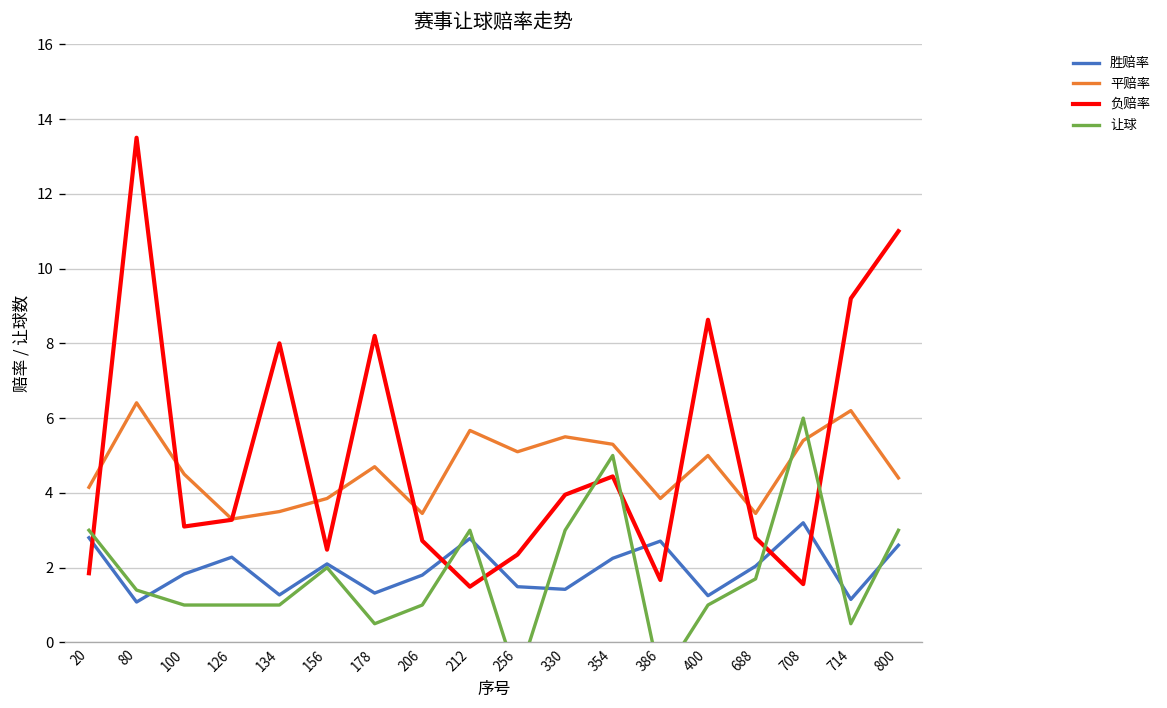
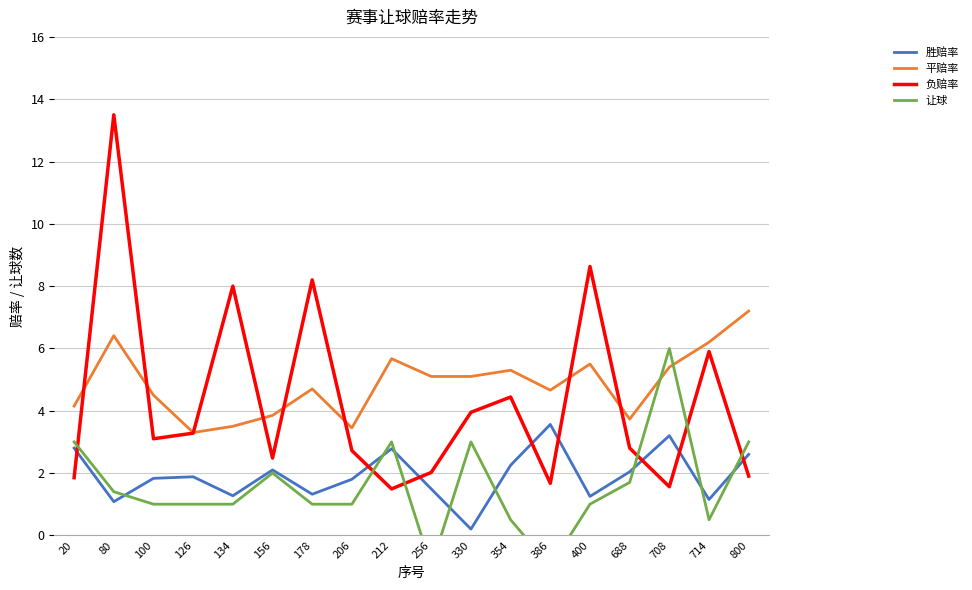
  {
    "胜赔率": {
      "20": 2.8,
      "80": 1.1,
      "100": 1.8,
-     "126": 2.3,
+     "126": 1.9,
      "134": 1.3,
      "156": 2.1,
      "178": 1.3,
      "206": 1.8,
      "212": 2.8,
      "256": 1.5,
-     "330": 1.4,
+     "330": 0.2,
      "354": 2.3,
-     "386": 2.7,
+     "386": 3.6,
      "400": 1.3,
      "688": 2.0,
      "708": 3.2,
      "714": 1.2,
      "800": 2.6
    },
    "平赔率": {
      "20": 4.2,
      "80": 6.4,
      "100": 4.5,
      "134": 3.5,
      "156": 3.9,
      "178": 4.7,
      "206": 3.5,
      "212": 5.7,
      "256": 5.1,
-     "330": 5.5,
+     "330": 5.1,
      "354": 5.3,
-     "386": 3.9,
-     "400": 5.0,
-     "688": 3.5,
+     "386": 4.7,
+     "400": 5.5,
+     "688": 3.7,
      "708": 5.4,
      "714": 6.2,
-     "800": 4.4
+     "800": 7.2
    },
    "负赔率": {
      "20": 1.9,
      "80": 13.5,
      "100": 3.1,
      "134": 8.0,
      "156": 2.5,
      "178": 8.2,
      "206": 2.7,
      "212": 1.5,
-     "256": 2.4,
+     "256": 2.0,
      "330": 4.0,
      "354": 4.4,
      "386": 1.7,
      "400": 8.6,
      "688": 2.8,
      "708": 1.6,
-     "714": 9.2,
-     "800": 11.0
+     "714": 5.9,
+     "800": 1.9
    },
    "让球": {
      "20": 3.0,
      "80": 1.4,
      "100": 1.0,
      "126": 1.0,
      "134": 1.0,
      "156": 2.0,
-     "178": 0.5,
+     "178": 1.0,
      "206": 1.0,
      "212": 3.0,
      "330": 3.0,
-     "354": 5.0,
+     "354": 0.5,
      "400": 1.0,
      "688": 1.7,
      "708": 6.0,
      "714": 0.5,
      "800": 3.0
    }
  }
